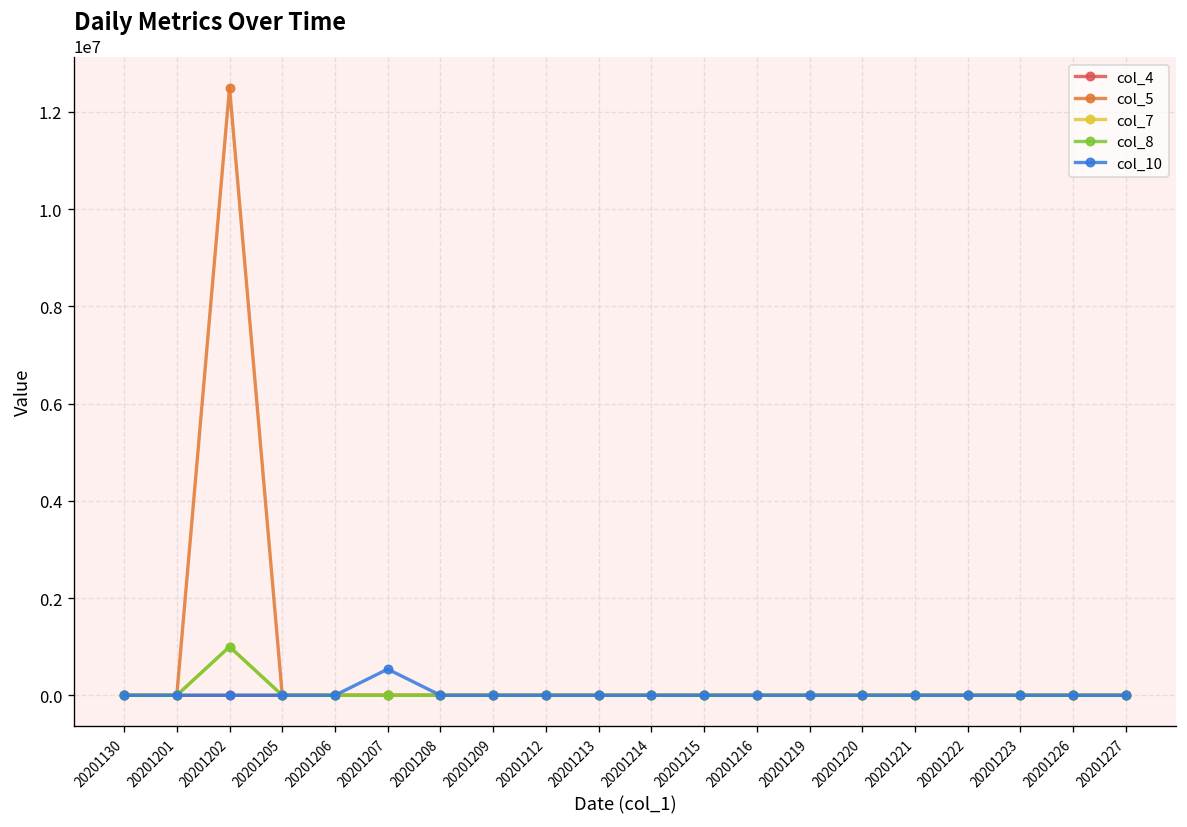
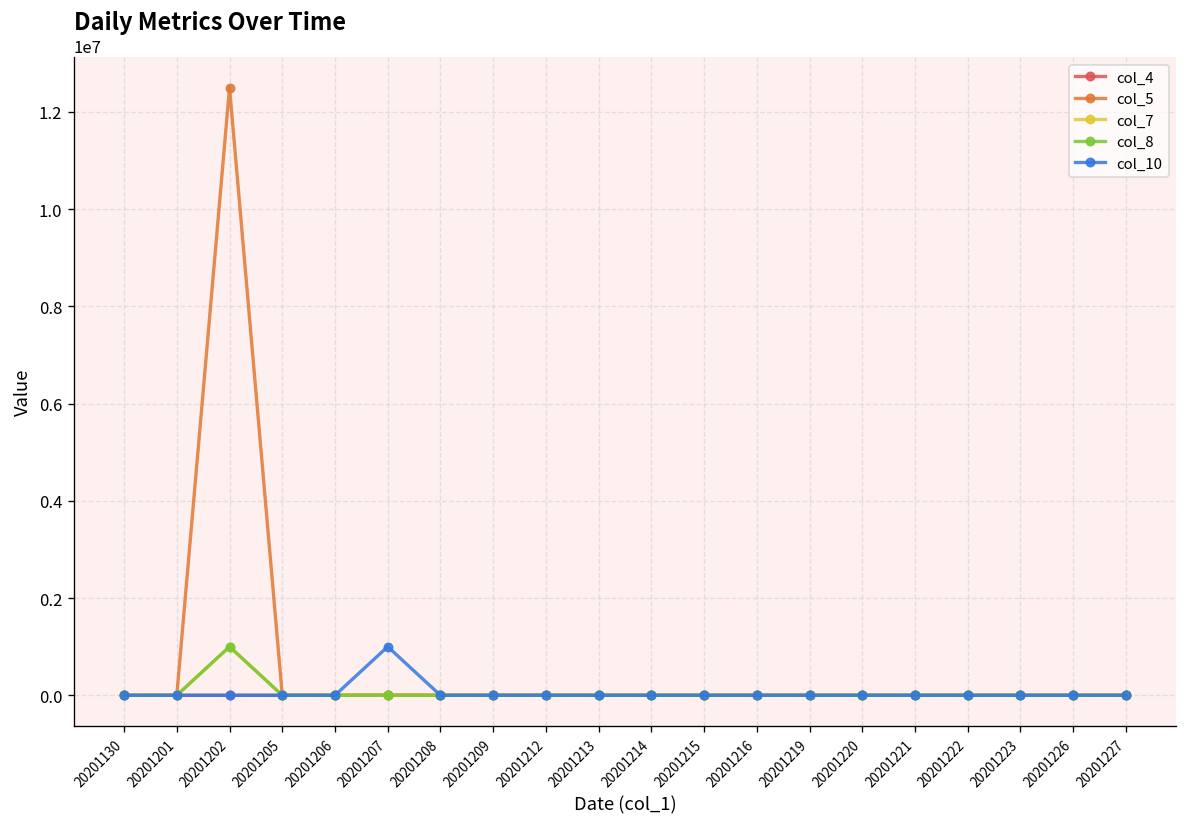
  {
    "col_8": {
      "20201202": 1000000
    },
    "col_10": {
-     "20201207": 500000
+     "20201207": 1000000
    }
  }
